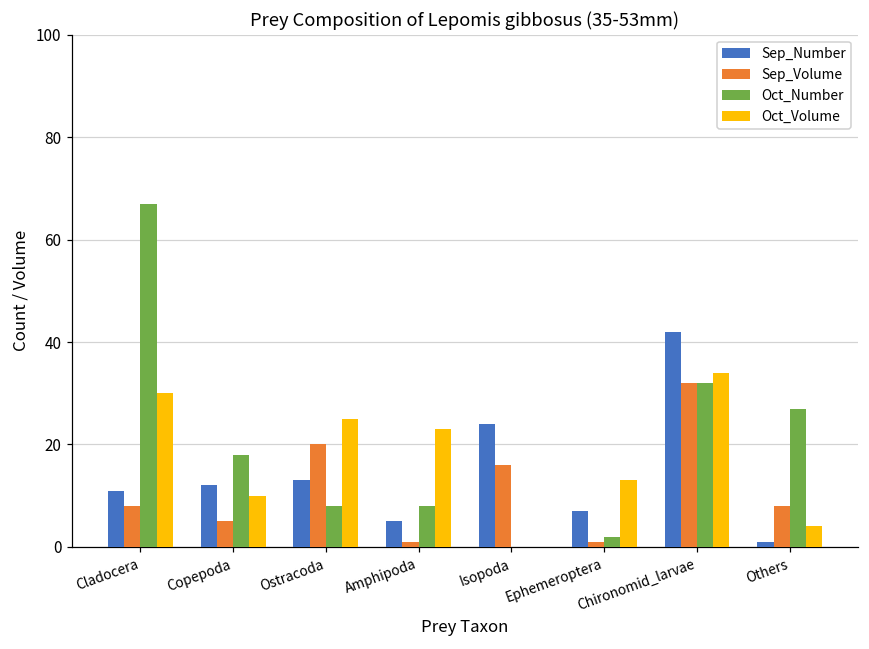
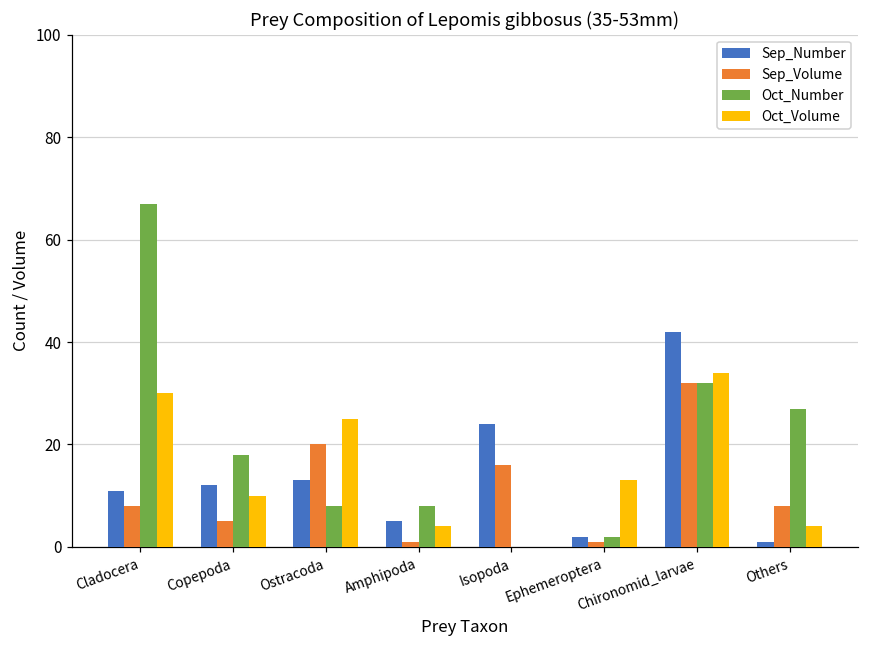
  {
    "Sep_Number": {
      "Cladocera": 11,
      "Copepoda": 12,
      "Ostracoda": 13,
      "Amphipoda": 5,
      "Isopoda": 24,
-     "Ephemeroptera": 7,
+     "Ephemeroptera": 2,
      "Chironomid_larvae": 42,
      "Others": 1
    },
    "Sep_Volume": {
      "Cladocera": 8,
      "Copepoda": 5,
      "Ostracoda": 20,
      "Amphipoda": 1,
      "Isopoda": 16,
      "Ephemeroptera": 1,
      "Chironomid_larvae": 32,
      "Others": 8
    },
    "Oct_Number": {
      "Cladocera": 67,
      "Copepoda": 18,
      "Ostracoda": 8,
      "Amphipoda": 8,
      "Isopoda": 0,
      "Ephemeroptera": 2,
      "Chironomid_larvae": 32,
      "Others": 27
    },
    "Oct_Volume": {
      "Cladocera": 30,
      "Copepoda": 10,
      "Ostracoda": 25,
-     "Amphipoda": 23,
+     "Amphipoda": 4,
      "Isopoda": 0,
      "Ephemeroptera": 13,
      "Chironomid_larvae": 34,
      "Others": 4
    }
  }
